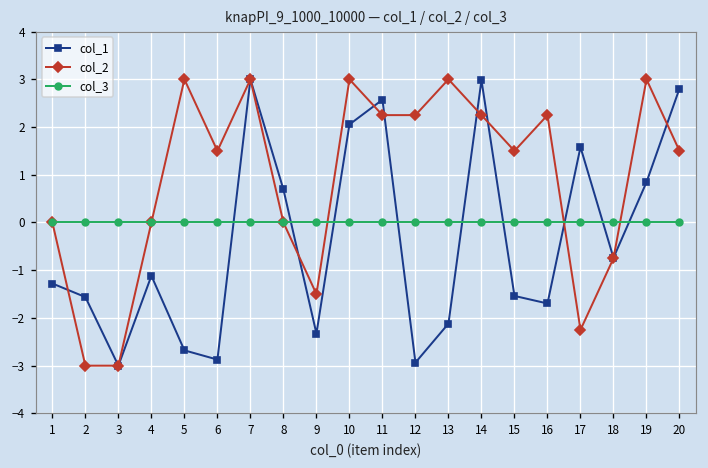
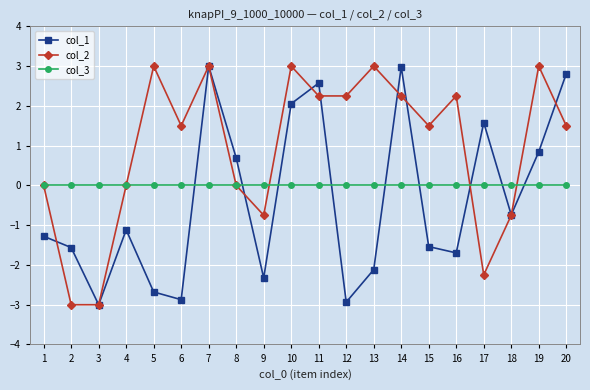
  {
    "col_1": {
      "1": -1.3,
      "2": -1.6,
      "4": -1.1,
      "5": -2.7,
      "6": -2.9,
      "8": 0.7,
      "9": -2.3,
      "10": 2.1,
      "11": 2.6,
      "12": -2.9,
      "13": -2.1,
      "14": 3.0,
      "15": -1.5,
      "16": -1.7,
      "17": 1.6,
      "19": 0.8,
      "20": 2.8
    },
    "col_2": {
      "2": -3.0,
      "5": 3.0,
      "6": 1.5,
-     "9": -1.5,
+     "9": -0.8,
      "10": 3.0,
      "11": 2.3,
      "12": 2.3,
      "13": 3.0,
      "14": 2.3,
      "15": 1.5,
      "16": 2.3,
      "17": -2.3,
      "19": 3.0,
      "20": 1.5
    },
    "col_3": {
      "2": 0.0,
      "3": 0.0,
      "5": 0.0,
      "6": 0.0,
      "7": 0.0,
      "9": 0.0,
      "10": 0.0,
      "11": 0.0,
      "12": 0.0,
      "13": 0.0,
      "14": 0.0,
      "15": 0.0,
      "16": 0.0,
      "17": 0.0,
      "18": 0.0,
      "19": 0.0,
      "20": 0.0
    }
  }
